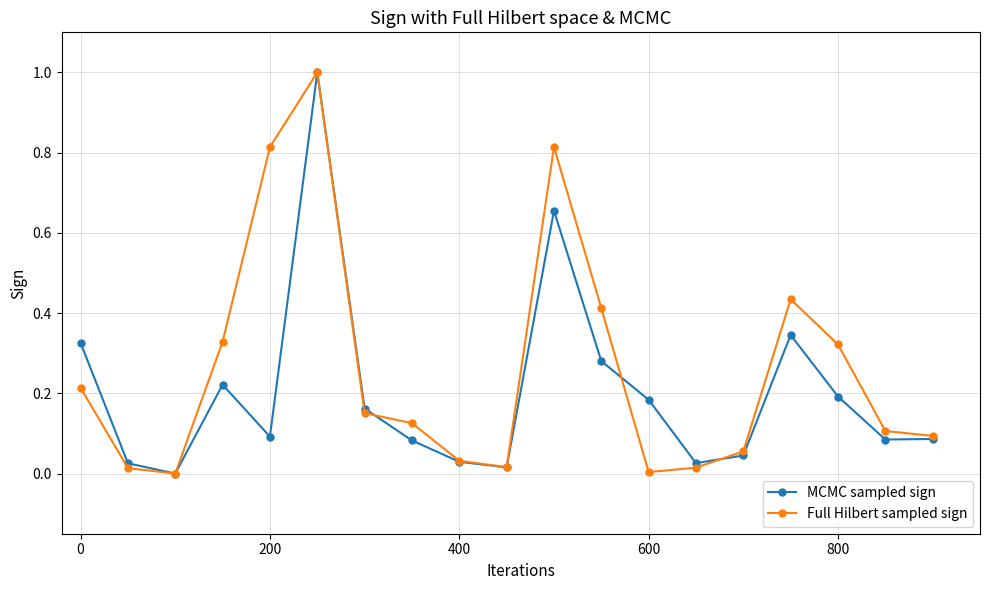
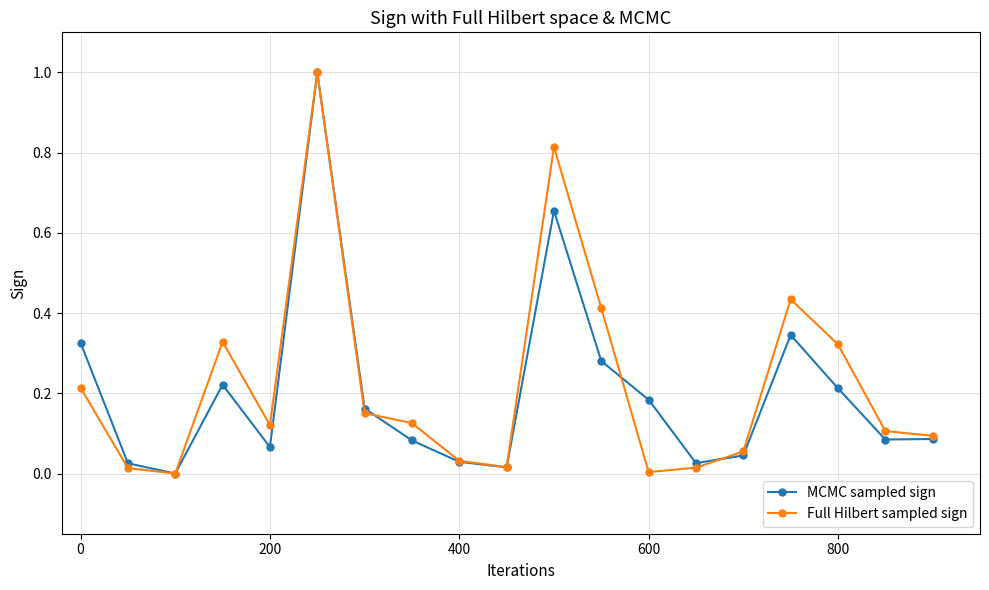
  {
    "MCMC sampled sign": {
      "0": 0.33,
-     "200": 0.09,
+     "200": 0.07,
      "600": 0.18,
-     "800": 0.19
+     "800": 0.21
    },
    "Full Hilbert sampled sign": {
      "0": 0.21,
-     "200": 0.81,
+     "200": 0.12,
      "600": 0.00,
      "800": 0.32
    }
  }
